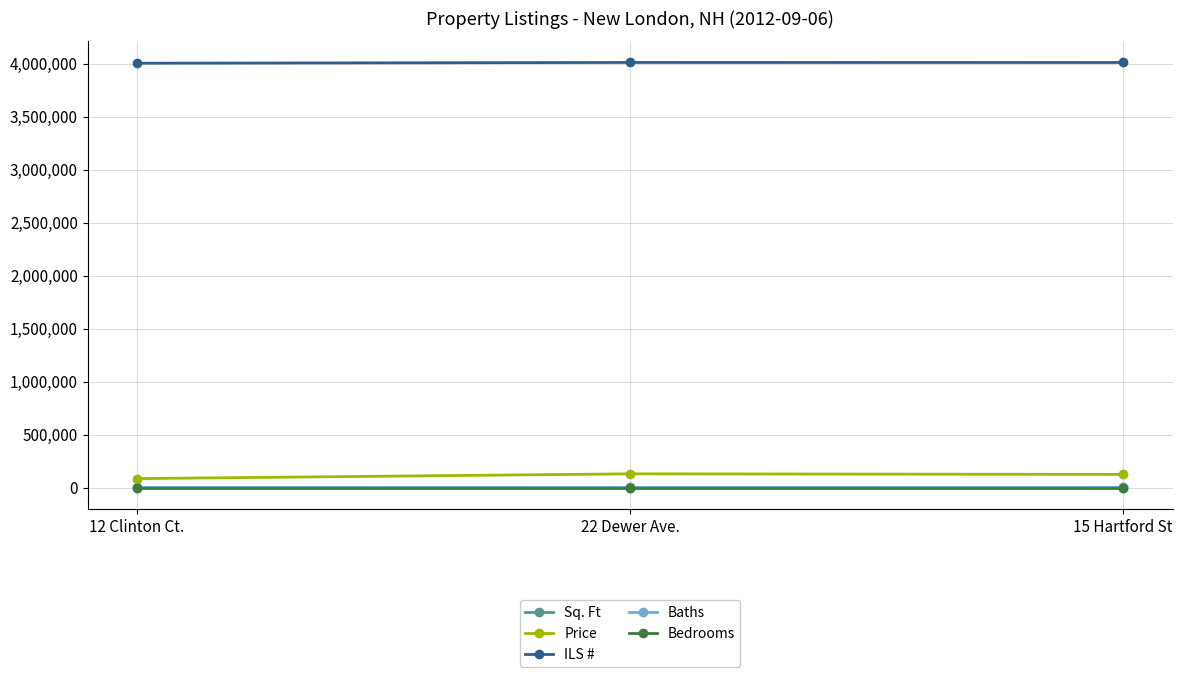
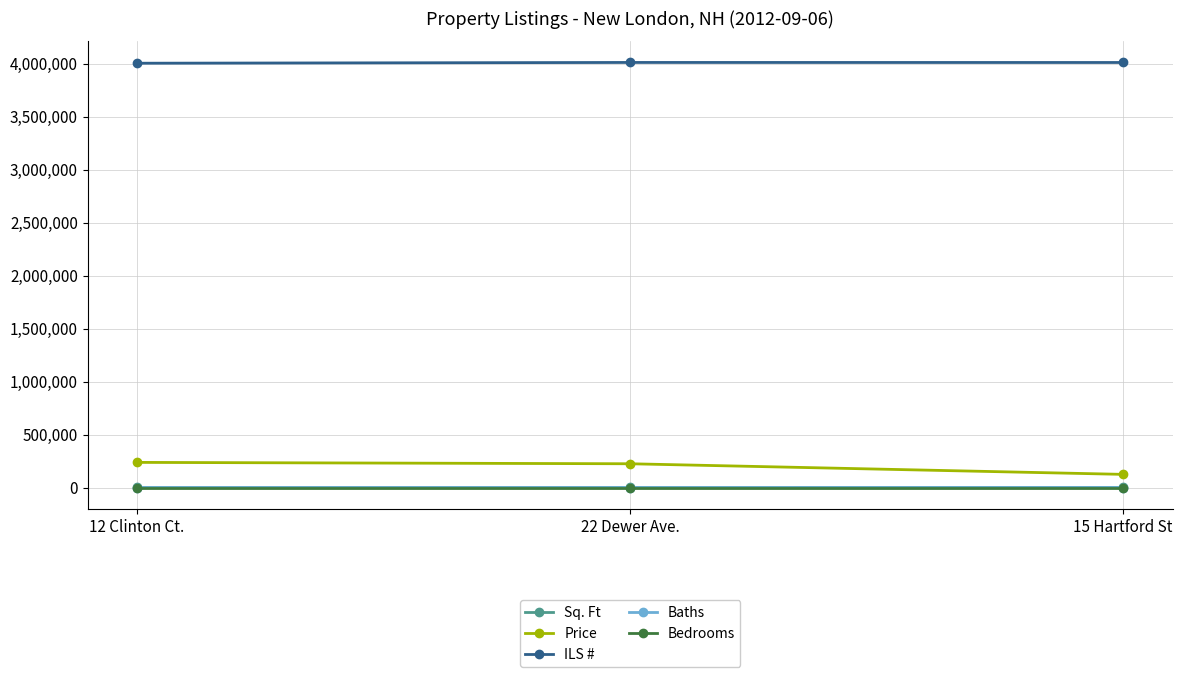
  {
    "Bedrooms": {
      "12 Clinton Ct.": "0",
      "22 Dewer Ave.": "0",
      "15 Hartford St": "0"
    },
    "Price": {
-     "12 Clinton Ct.": "80,000",
-     "22 Dewer Ave.": "130,000",
+     "12 Clinton Ct.": "240,000",
+     "22 Dewer Ave.": "230,000",
      "15 Hartford St": "120,000"
    },
    "ILS #": {
      "12 Clinton Ct.": "4,000,000",
      "22 Dewer Ave.": "4,010,000",
      "15 Hartford St": "4,010,000"
    }
  }
